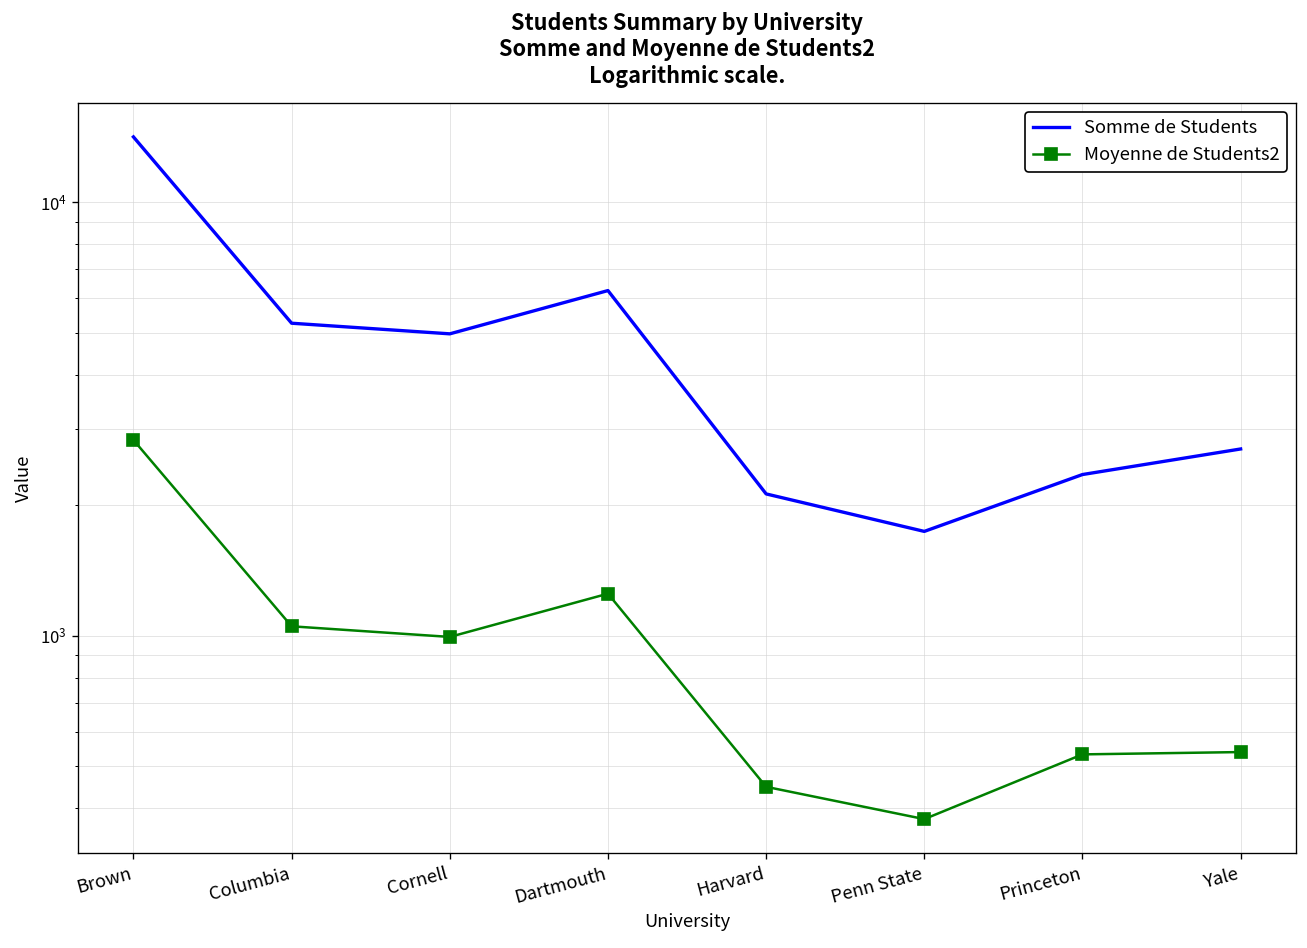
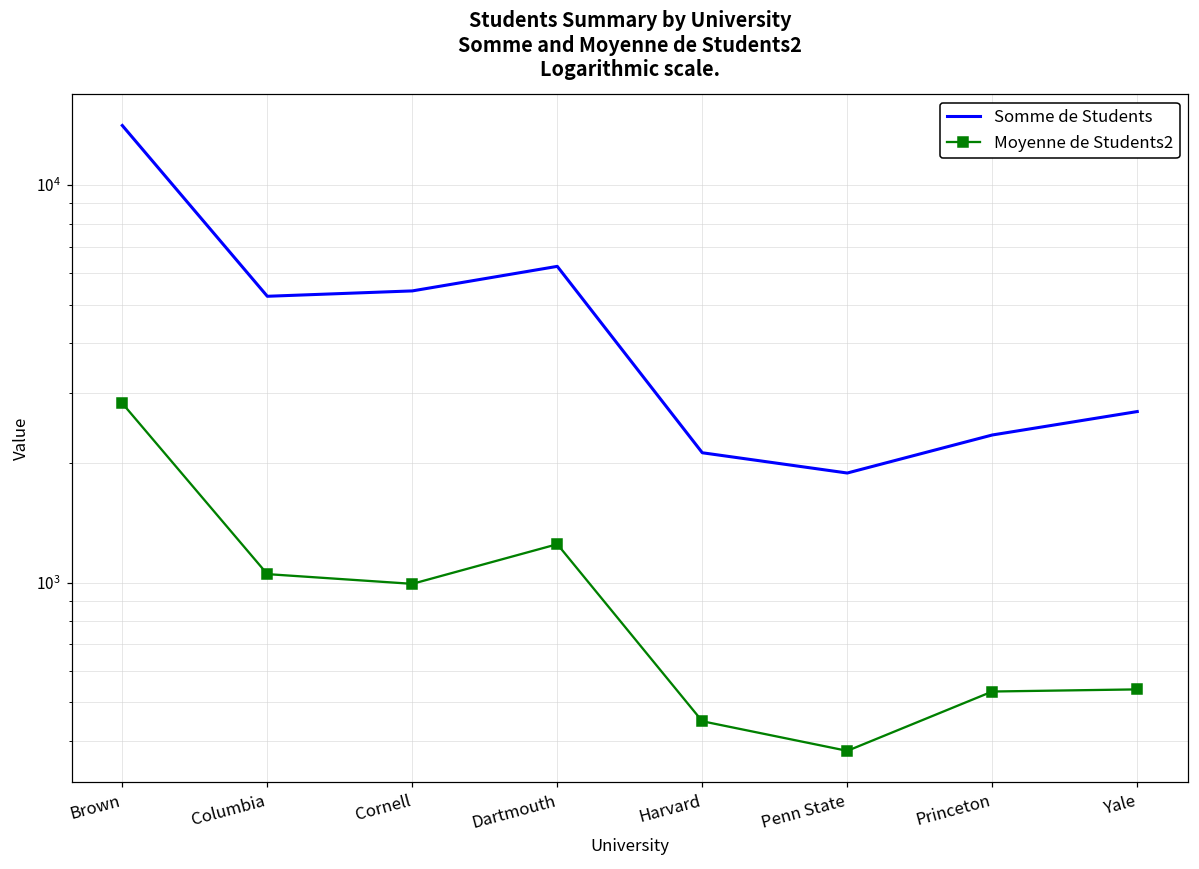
  {
    "Somme de Students": {
      "Brown": 14100,
      "Columbia": 5300,
-     "Cornell": 5000,
+     "Cornell": 5400,
      "Dartmouth": 6200,
      "Harvard": 2100,
-     "Penn State": 1700,
+     "Penn State": 1900,
      "Princeton": 2400,
      "Yale": 2700
    },
    "Moyenne de Students2": {
      "Brown": 2800,
      "Columbia": 1050,
      "Cornell": 990,
      "Dartmouth": 1250,
      "Harvard": 450,
      "Penn State": 380,
      "Princeton": 530,
      "Yale": 540
    }
  }
